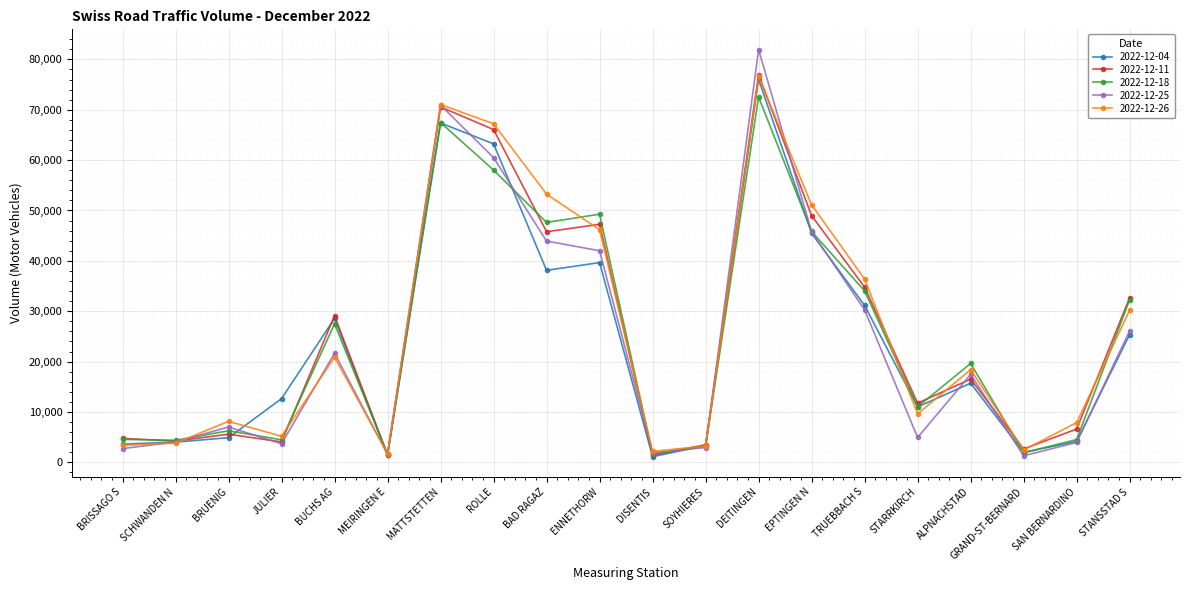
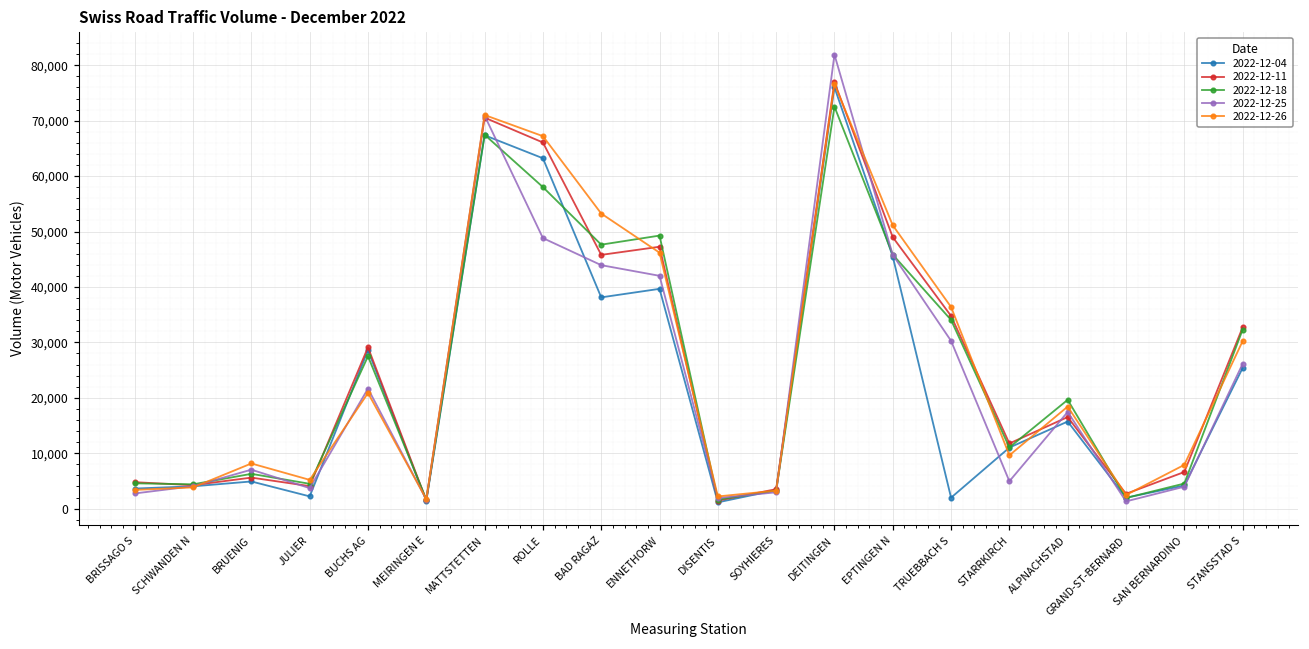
  {
    "2022-12-04": {
      "BRUENIG": "5,000",
-     "JULIER": "13,000",
+     "JULIER": "2,000",
      "BUCHS AG": "29,000",
      "ROLLE": "63,000",
      "BAD RAGAZ": "38,000",
      "ENNETHORW": "40,000",
      "DEITINGEN": "76,000",
-     "TRUEBBACH S": "31,000",
+     "TRUEBBACH S": "2,000",
      "ALPNACHSTAD": "16,000",
      "STANSSTAD S": "25,000"
    },
    "2022-12-11": {
      "BRUENIG": "6,000",
      "BUCHS AG": "29,000",
      "ROLLE": "66,000",
      "BAD RAGAZ": "46,000",
      "ENNETHORW": "47,000",
      "EPTINGEN N": "49,000",
      "TRUEBBACH S": "35,000",
      "STARRKIRCH": "12,000",
      "ALPNACHSTAD": "17,000",
      "SAN BERNARDINO": "7,000"
    },
    "2022-12-18": {
      "BRUENIG": "6,000",
      "BUCHS AG": "27,000",
      "ROLLE": "58,000",
      "BAD RAGAZ": "48,000",
      "ENNETHORW": "49,000",
      "DEITINGEN": "73,000",
      "TRUEBBACH S": "34,000",
      "ALPNACHSTAD": "20,000"
    },
    "2022-12-25": {
      "BRISSAGO S": "3,000",
      "BRUENIG": "7,000",
      "BUCHS AG": "22,000",
-     "ROLLE": "60,000",
+     "ROLLE": "49,000",
      "BAD RAGAZ": "44,000",
      "ENNETHORW": "42,000",
      "DEITINGEN": "82,000",
      "TRUEBBACH S": "30,000",
      "STARRKIRCH": "5,000",
      "ALPNACHSTAD": "17,000",
      "GRAND-ST-BERNARD": "1,000",
      "STANSSTAD S": "26,000"
    },
    "2022-12-26": {
      "BRUENIG": "8,000",
      "JULIER": "5,000",
      "BUCHS AG": "21,000",
      "ROLLE": "67,000",
      "BAD RAGAZ": "53,000",
      "ENNETHORW": "46,000",
      "EPTINGEN N": "51,000",
      "TRUEBBACH S": "36,000",
      "STARRKIRCH": "10,000",
      "ALPNACHSTAD": "18,000",
      "SAN BERNARDINO": "8,000",
      "STANSSTAD S": "30,000"
    }
  }
